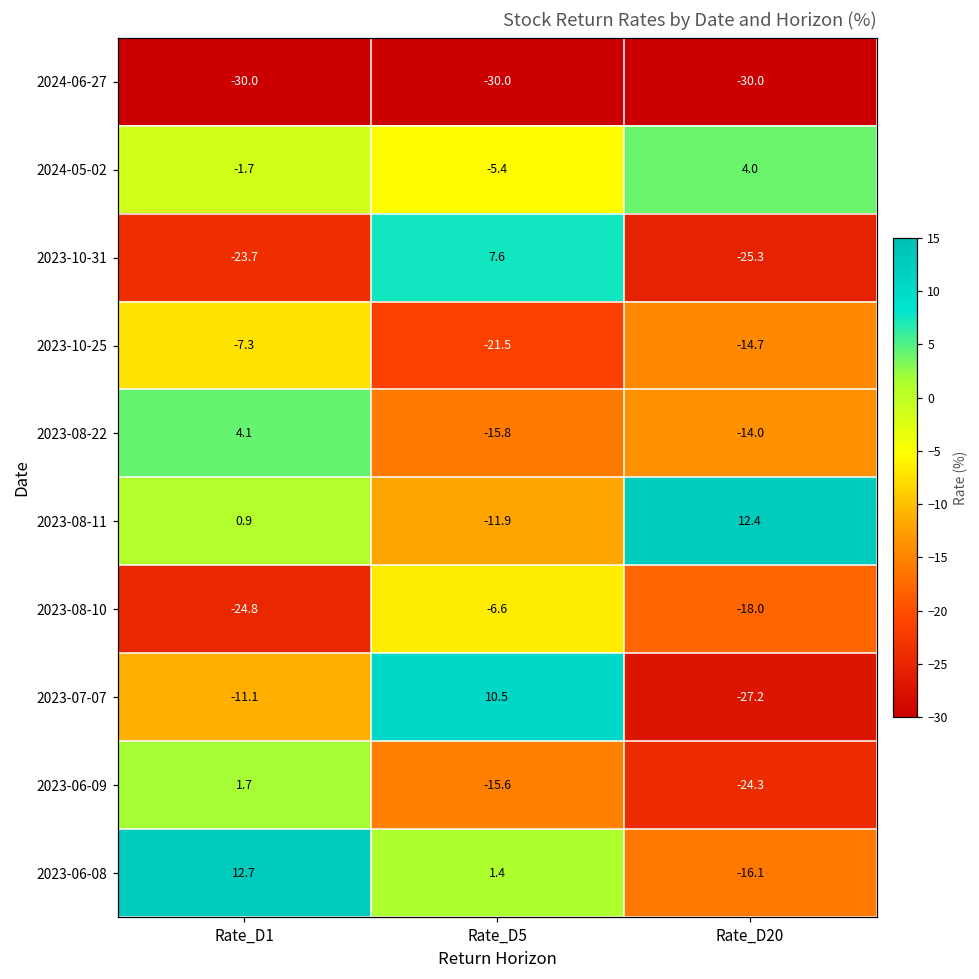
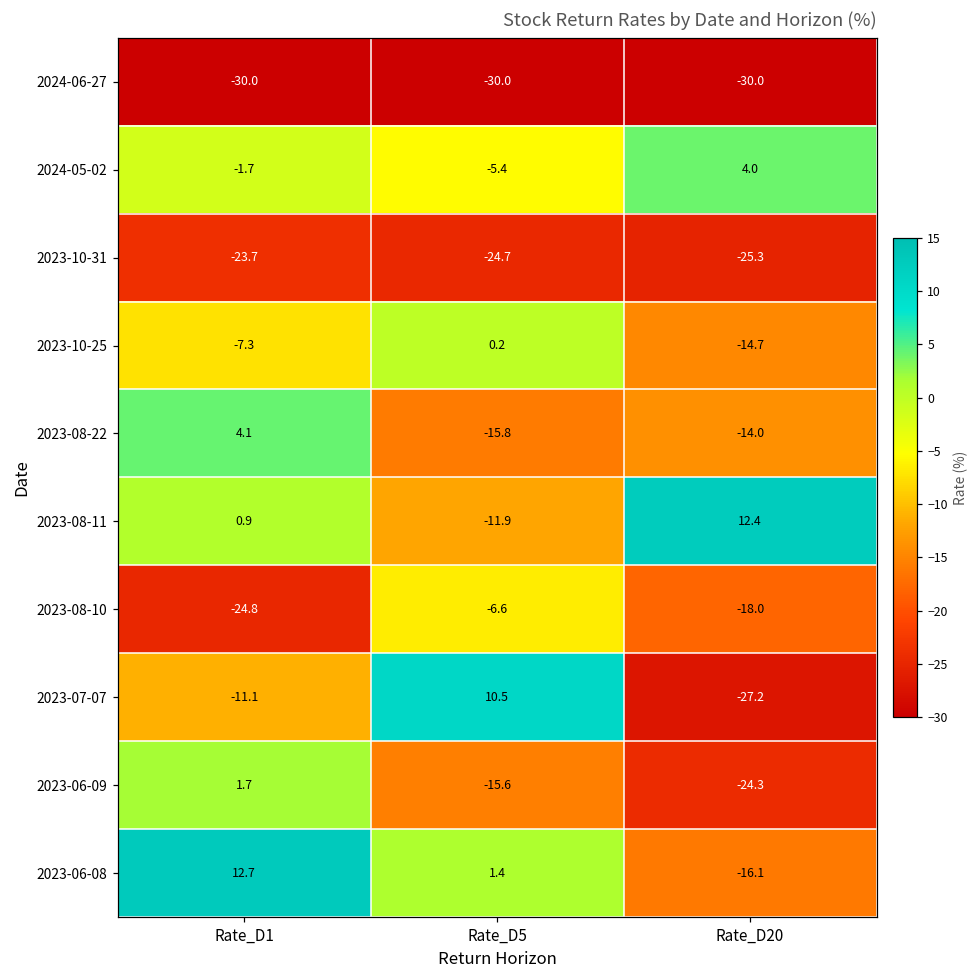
  {
    "2024-06-27": {
      "Rate_D1": -30.0,
      "Rate_D5": -30.0,
      "Rate_D20": -30.0
    },
    "2024-05-02": {
      "Rate_D1": -1.7,
      "Rate_D5": -5.4,
      "Rate_D20": 4.0
    },
    "2023-10-31": {
      "Rate_D1": -23.7,
-     "Rate_D5": 7.6,
+     "Rate_D5": -24.7,
      "Rate_D20": -25.3
    },
    "2023-10-25": {
      "Rate_D1": -7.3,
-     "Rate_D5": -21.5,
+     "Rate_D5": 0.2,
      "Rate_D20": -14.7
    },
    "2023-08-22": {
      "Rate_D1": 4.1,
      "Rate_D5": -15.8,
      "Rate_D20": -14.0
    },
    "2023-08-11": {
      "Rate_D1": 0.9,
      "Rate_D5": -11.9,
      "Rate_D20": 12.4
    },
    "2023-08-10": {
      "Rate_D1": -24.8,
      "Rate_D5": -6.6,
      "Rate_D20": -18.0
    },
    "2023-07-07": {
      "Rate_D1": -11.1,
      "Rate_D5": 10.5,
      "Rate_D20": -27.2
    },
    "2023-06-09": {
      "Rate_D1": 1.7,
      "Rate_D5": -15.6,
      "Rate_D20": -24.3
    },
    "2023-06-08": {
      "Rate_D1": 12.7,
      "Rate_D5": 1.4,
      "Rate_D20": -16.1
    }
  }
